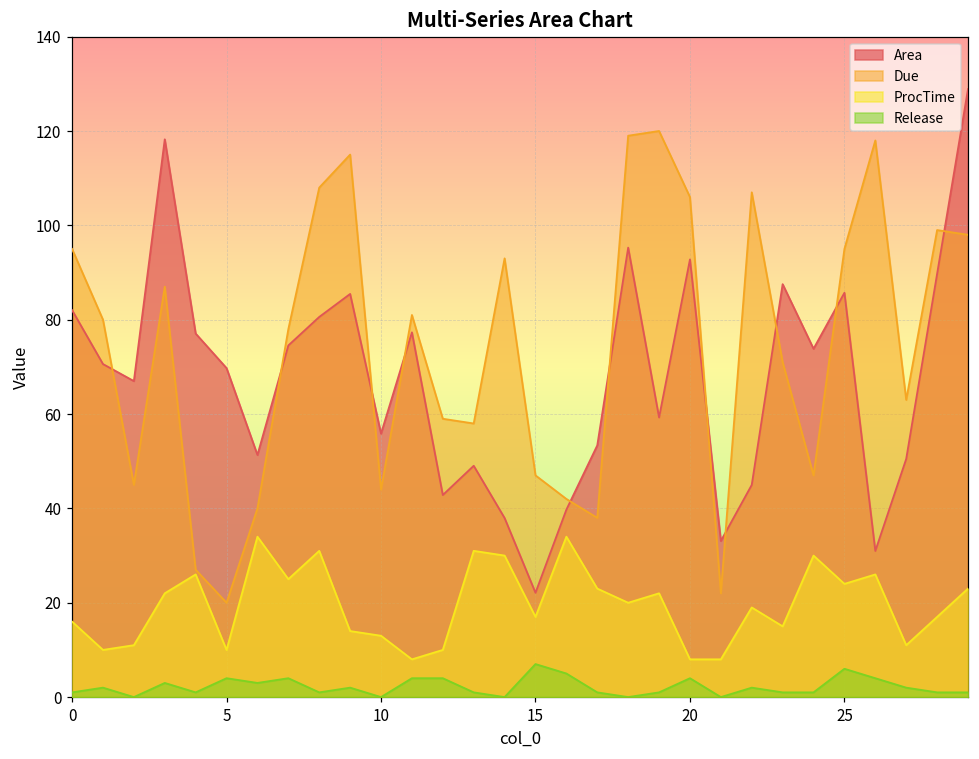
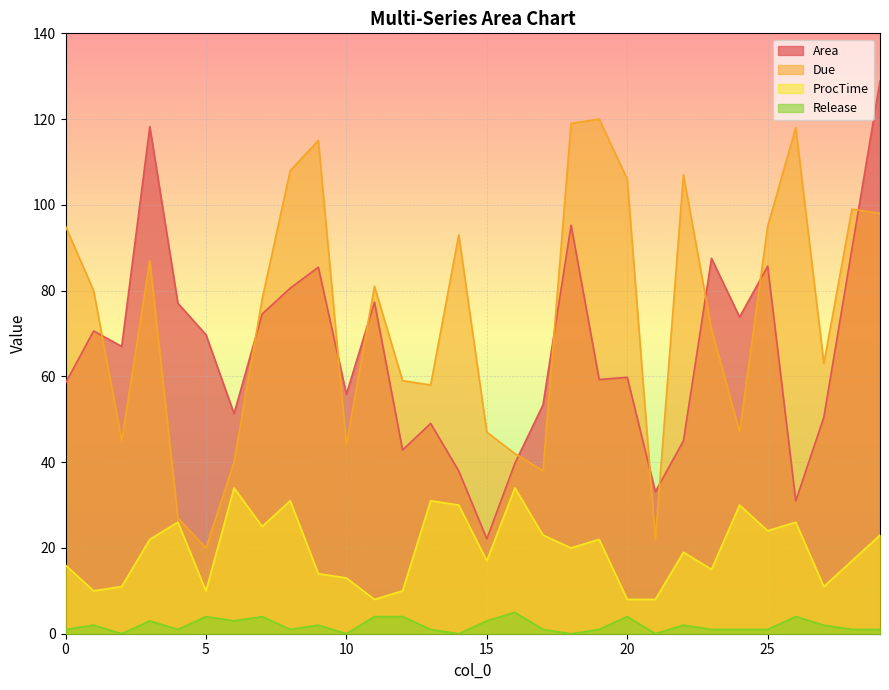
  {
    "Area": {
-     "0": 82,
+     "0": 58,
      "5": 70,
      "10": 56,
      "15": 22,
-     "20": 93,
+     "20": 60,
      "25": 86
    },
    "Release": {
      "0": 1,
      "5": 4,
      "10": 0,
-     "15": 7,
+     "15": 3,
      "20": 4,
-     "25": 6
+     "25": 1
    }
  }
